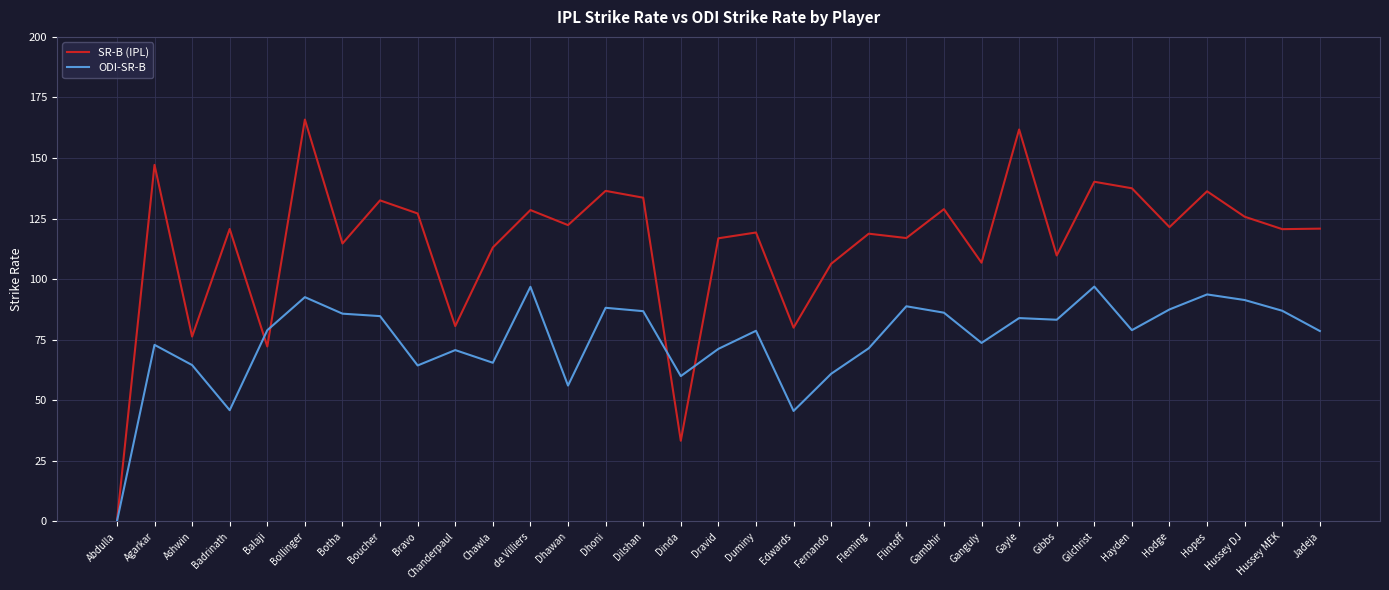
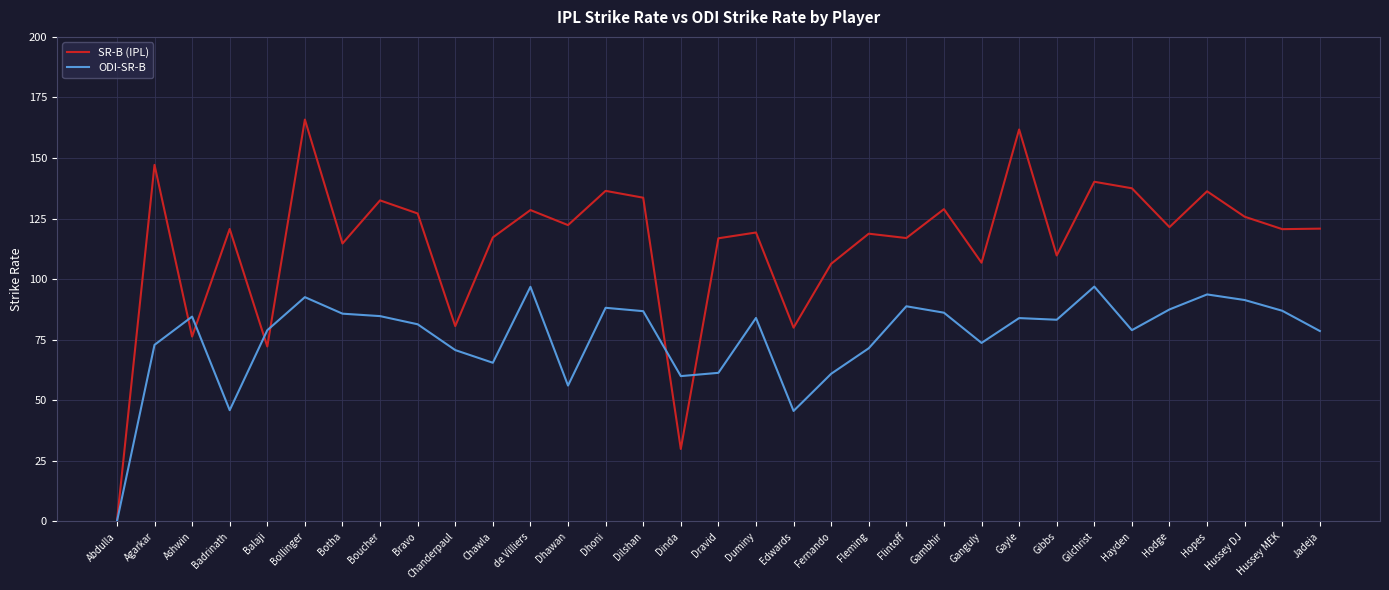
  {
    "SR-B (IPL)": {
      "Agarkar": 147,
      "Ashwin": 76,
      "Badrinath": 121,
      "Balaji": 72,
      "Bollinger": 166,
      "Botha": 115,
      "Boucher": 133,
      "Bravo": 127,
      "Chanderpaul": 81,
-     "Chawla": 113,
+     "Chawla": 117,
      "de Villiers": 129,
      "Dhawan": 122,
      "Dhoni": 136,
      "Dilshan": 134,
-     "Dinda": 33,
+     "Dinda": 30,
      "Dravid": 117,
      "Duminy": 119,
      "Edwards": 80,
      "Fernando": 106,
      "Fleming": 119,
      "Flintoff": 117,
      "Gambhir": 129,
      "Ganguly": 107,
      "Gayle": 162,
      "Gibbs": 110,
      "Gilchrist": 140,
      "Hayden": 138,
      "Hodge": 122,
      "Hopes": 136,
      "Hussey DJ": 126,
      "Hussey MEK": 121,
      "Jadeja": 121
    },
    "ODI-SR-B": {
      "Agarkar": 73,
-     "Ashwin": 65,
+     "Ashwin": 85,
      "Badrinath": 46,
      "Balaji": 79,
      "Bollinger": 93,
      "Botha": 86,
      "Boucher": 85,
-     "Bravo": 64,
+     "Bravo": 81,
      "Chanderpaul": 71,
      "Chawla": 66,
      "de Villiers": 97,
      "Dhawan": 56,
      "Dhoni": 88,
      "Dilshan": 87,
      "Dinda": 60,
-     "Dravid": 71,
-     "Duminy": 79,
+     "Dravid": 61,
+     "Duminy": 84,
      "Edwards": 46,
      "Fernando": 61,
      "Fleming": 71,
      "Flintoff": 89,
      "Gambhir": 86,
      "Ganguly": 74,
      "Gayle": 84,
      "Gibbs": 83,
      "Gilchrist": 97,
      "Hayden": 79,
      "Hodge": 88,
      "Hopes": 94,
      "Hussey DJ": 91,
      "Hussey MEK": 87,
      "Jadeja": 79
    }
  }
